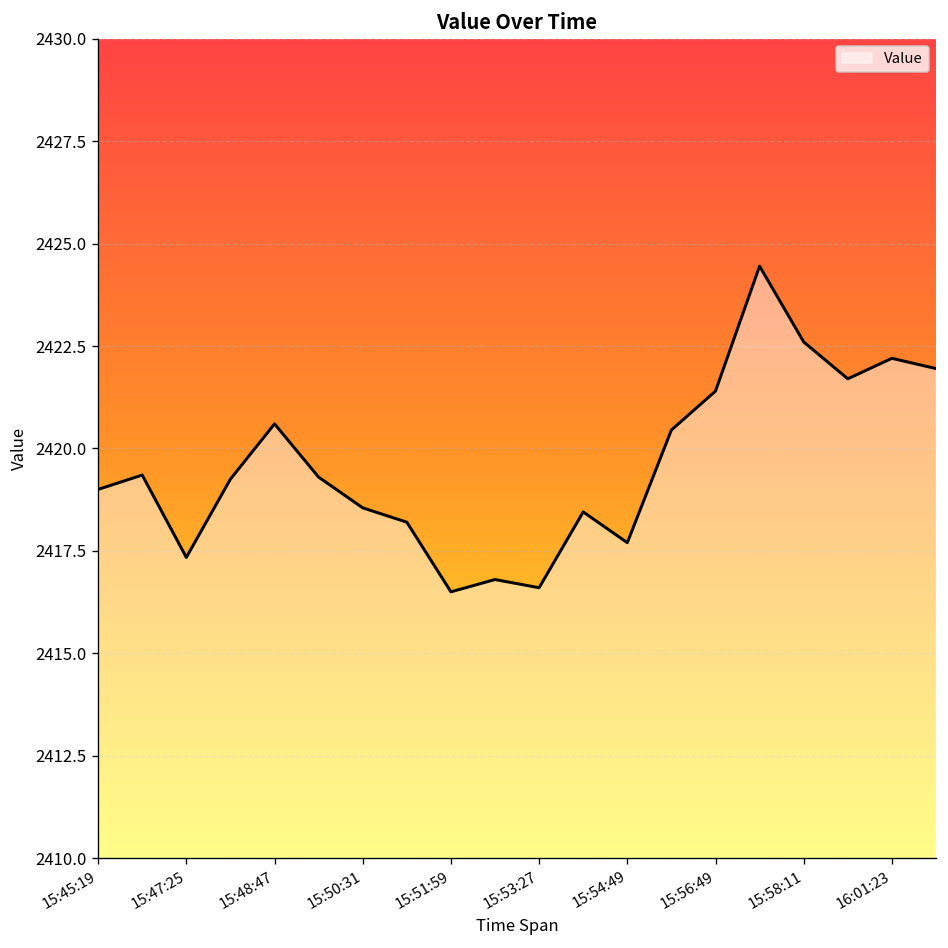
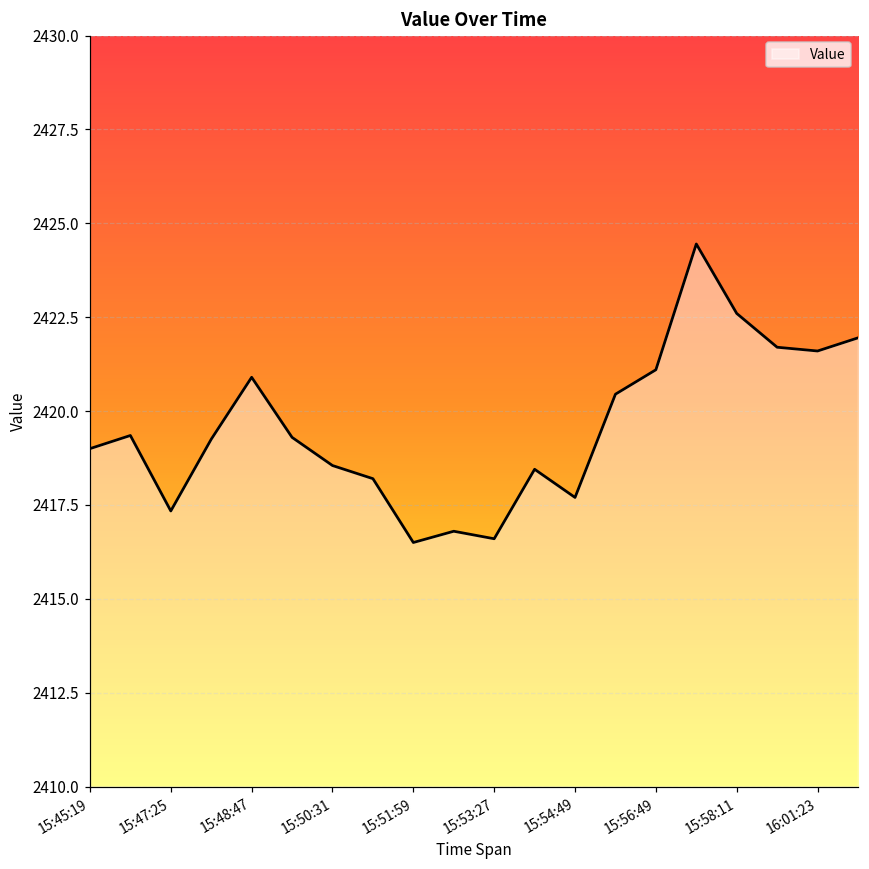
  {
    "15:45:19": 2419.0,
    "15:47:25": 2417.3,
-   "15:48:47": 2420.6,
+   "15:48:47": 2420.9,
    "15:50:31": 2418.6,
    "15:51:59": 2416.5,
    "15:53:27": 2416.6,
    "15:54:49": 2417.7,
-   "15:56:49": 2421.4,
+   "15:56:49": 2421.1,
    "15:58:11": 2422.6,
-   "16:01:23": 2422.2
+   "16:01:23": 2421.6
  }
